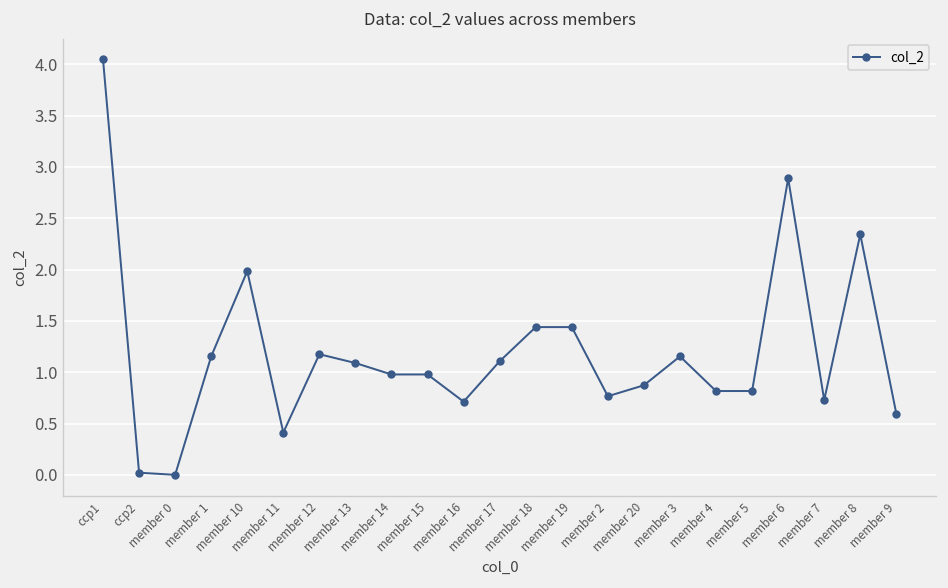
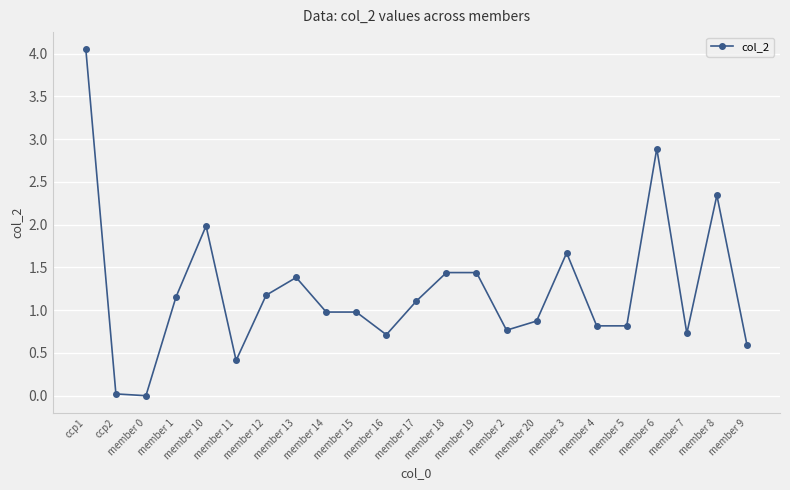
  {
    "ccp1": 4.0,
    "ccp2": 0.0,
    "member 0": 0.0,
    "member 1": 1.2,
    "member 10": 2.0,
    "member 11": 0.4,
    "member 12": 1.2,
-   "member 13": 1.1,
+   "member 13": 1.4,
    "member 14": 1.0,
    "member 15": 1.0,
    "member 16": 0.7,
    "member 17": 1.1,
    "member 18": 1.4,
    "member 19": 1.4,
    "member 2": 0.8,
    "member 20": 0.9,
-   "member 3": 1.2,
+   "member 3": 1.7,
    "member 4": 0.8,
    "member 5": 0.8,
    "member 6": 2.9,
    "member 7": 0.7,
    "member 8": 2.3,
    "member 9": 0.6
  }
